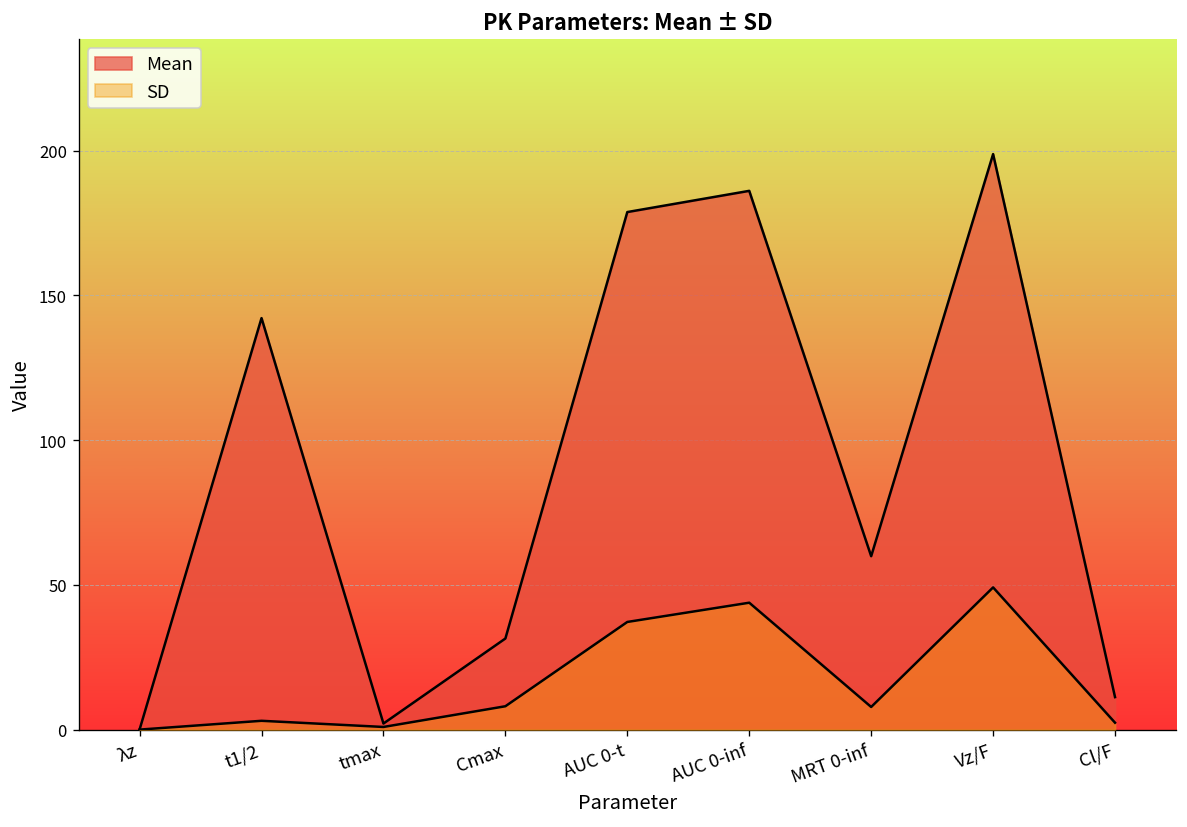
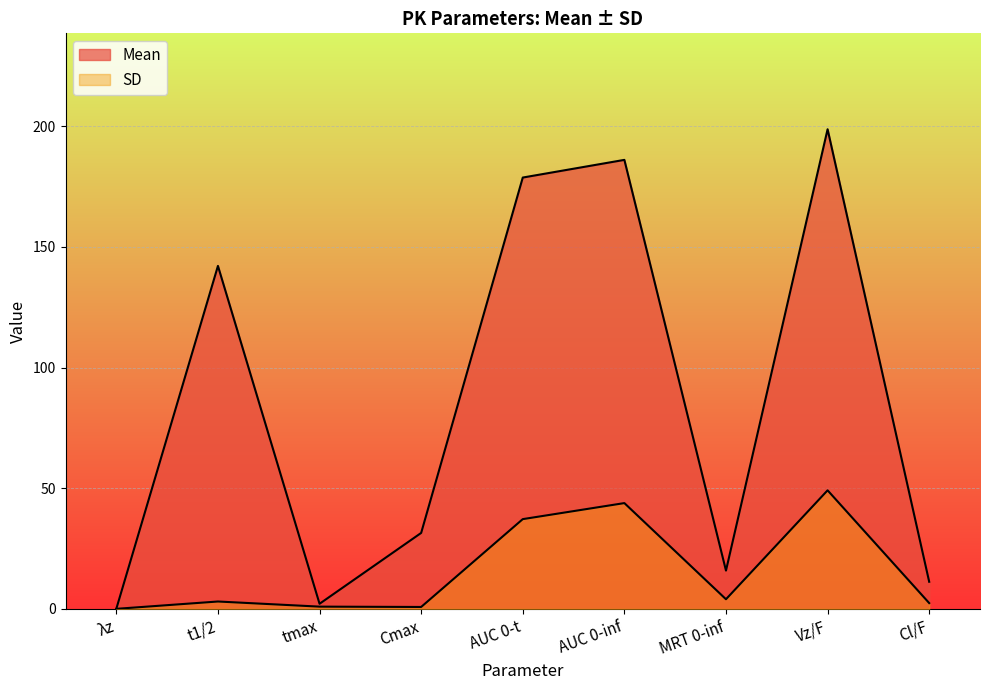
  {
    "Mean": {
      "t1/2": 142,
      "tmax": 2,
      "Cmax": 31,
      "AUC 0-t": 179,
      "AUC 0-inf": 186,
-     "MRT 0-inf": 60,
+     "MRT 0-inf": 16,
      "Vz/F": 199,
      "Cl/F": 11
    },
    "SD": {
      "t1/2": 3,
      "tmax": 1,
-     "Cmax": 8,
+     "Cmax": 1,
      "AUC 0-t": 37,
      "AUC 0-inf": 44,
-     "MRT 0-inf": 8,
+     "MRT 0-inf": 4,
      "Vz/F": 49,
      "Cl/F": 2
    }
  }
